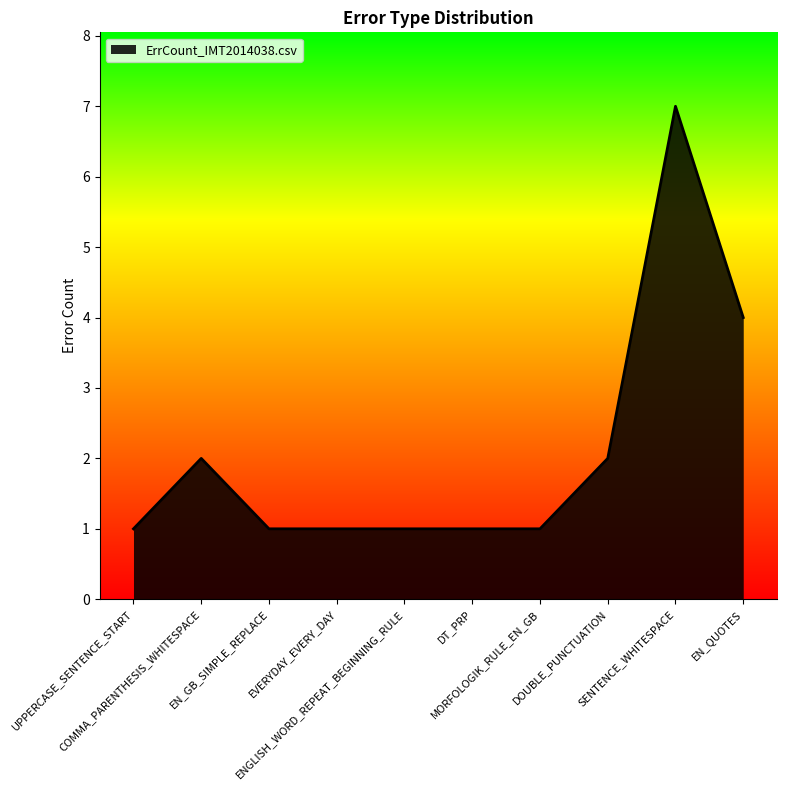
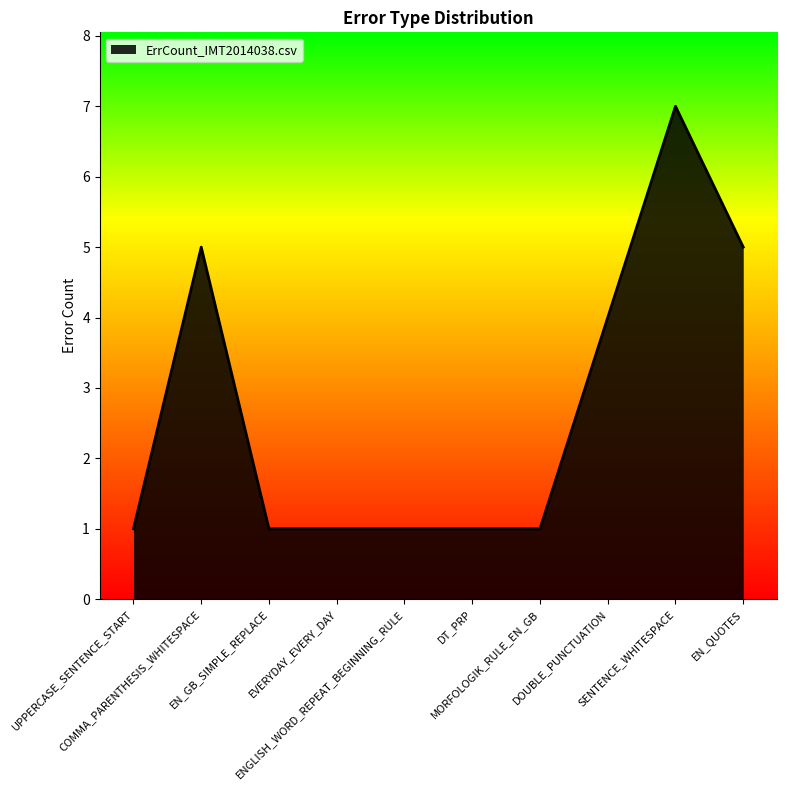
  {
    "UPPERCASE_SENTENCE_START": 1,
-   "COMMA_PARENTHESIS_WHITESPACE": 2,
+   "COMMA_PARENTHESIS_WHITESPACE": 5,
    "EN_GB_SIMPLE_REPLACE": 1,
    "EVERYDAY_EVERY_DAY": 1,
    "ENGLISH_WORD_REPEAT_BEGINNING_RULE": 1,
    "DT_PRP": 1,
    "MORFOLOGIK_RULE_EN_GB": 1,
-   "DOUBLE_PUNCTUATION": 2,
+   "DOUBLE_PUNCTUATION": 4,
    "SENTENCE_WHITESPACE": 7,
-   "EN_QUOTES": 4
+   "EN_QUOTES": 5
  }
